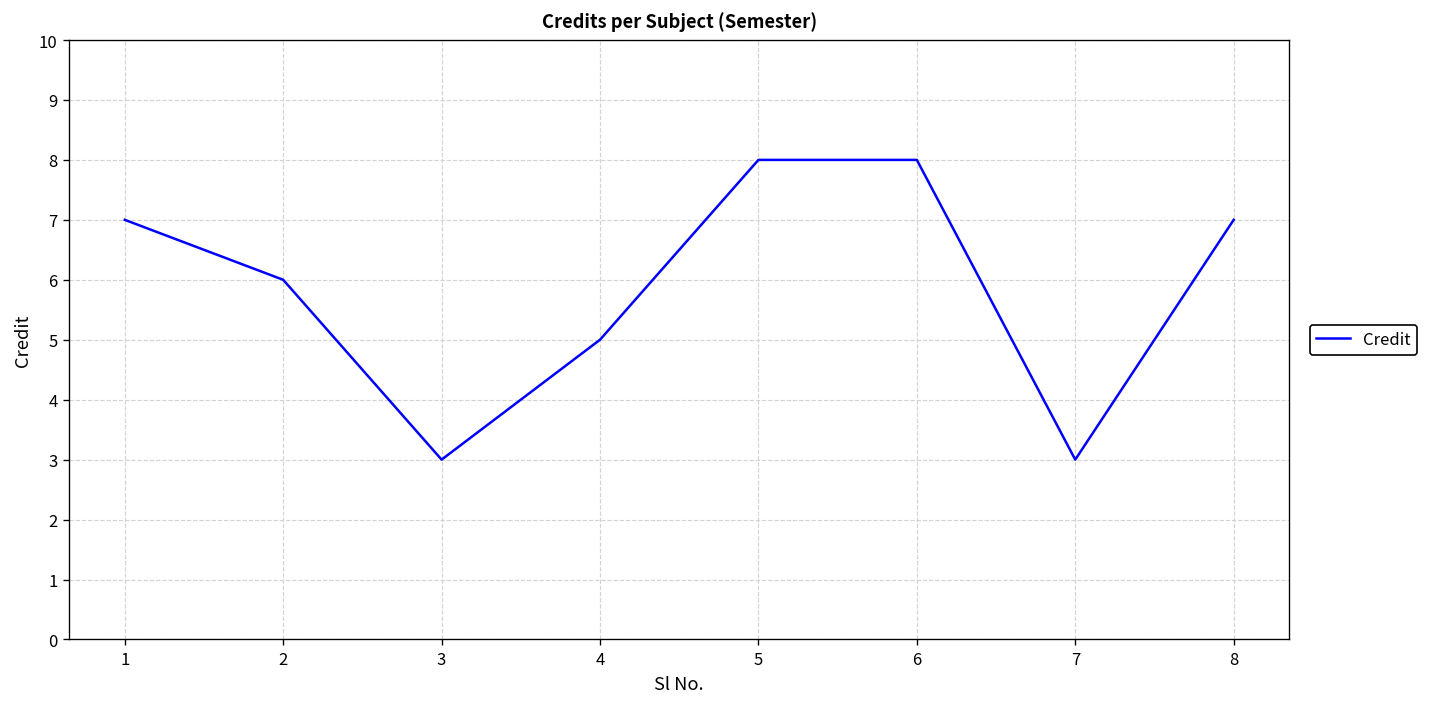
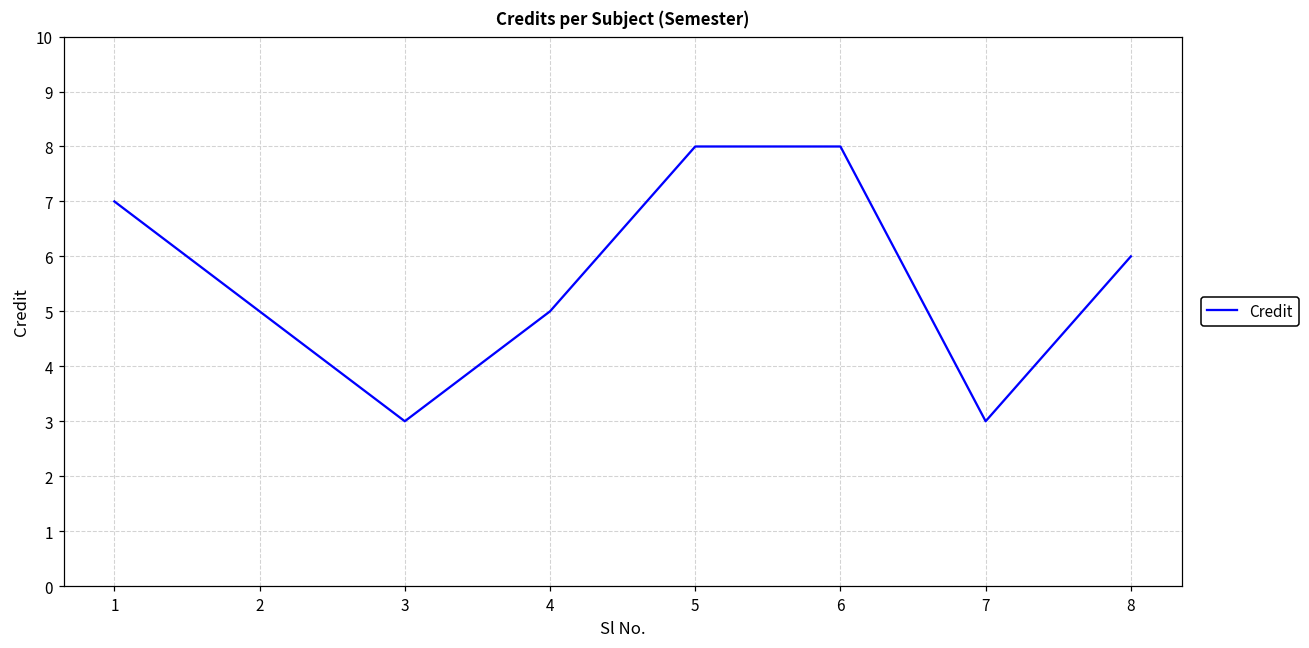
  {
    "1": 7,
-   "2": 6,
+   "2": 5,
    "3": 3,
    "4": 5,
    "5": 8,
    "6": 8,
    "7": 3,
-   "8": 7
+   "8": 6
  }
